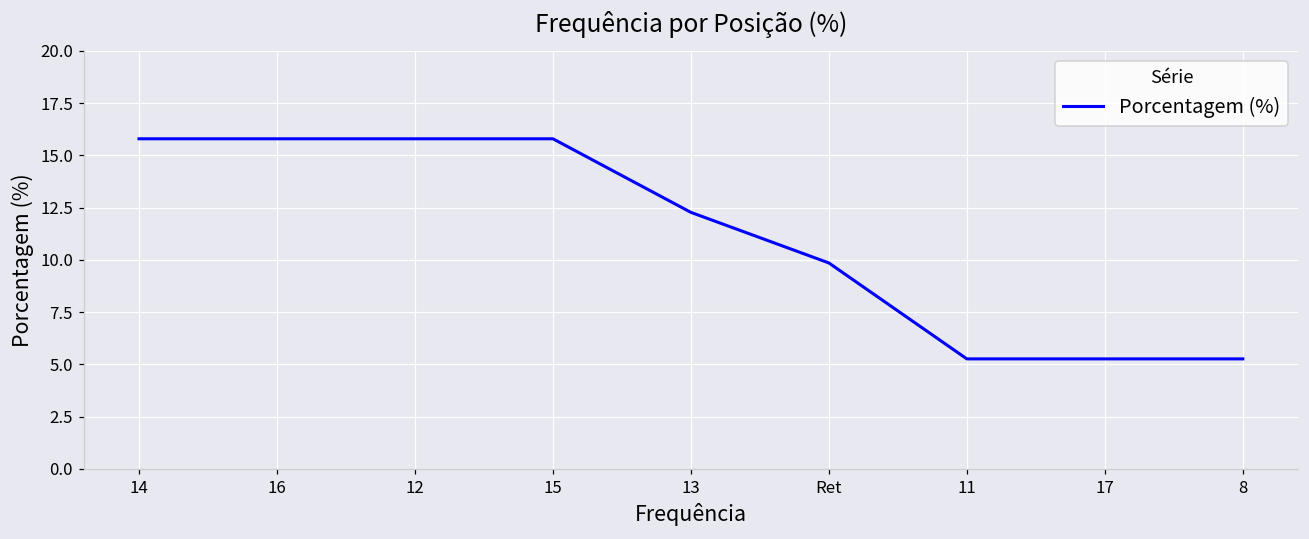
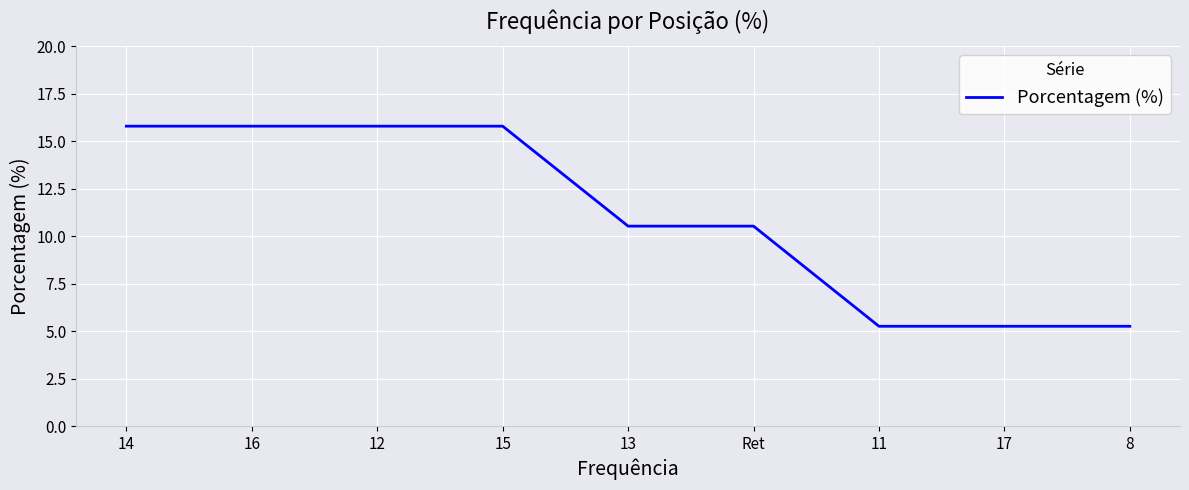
  {
    "14": 15.8,
    "16": 15.8,
    "12": 15.8,
    "15": 15.8,
-   "13": 12.3,
-   "Ret": 9.9,
+   "13": 10.5,
+   "Ret": 10.5,
    "11": 5.3,
    "17": 5.3,
    "8": 5.3
  }
